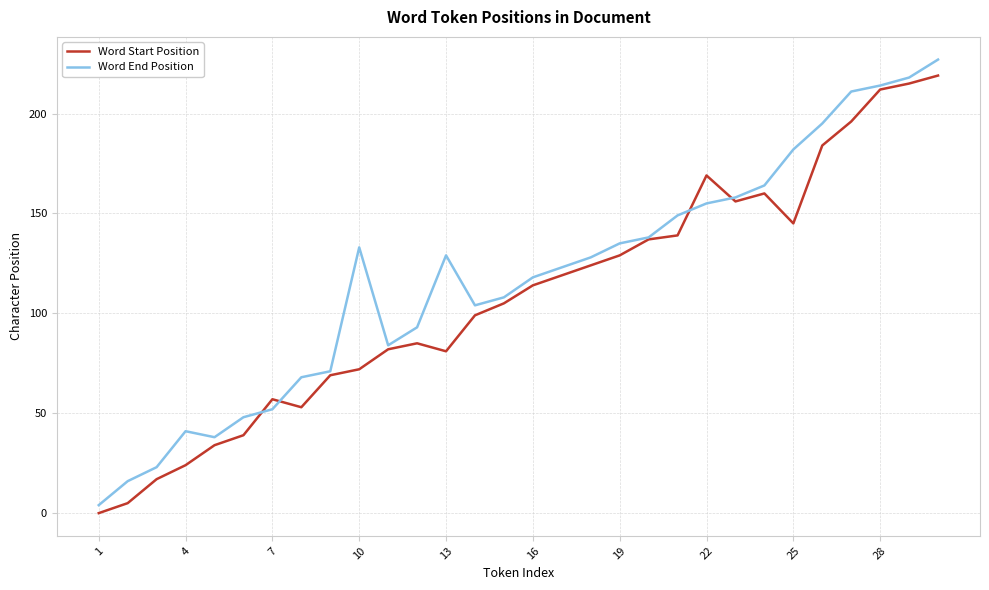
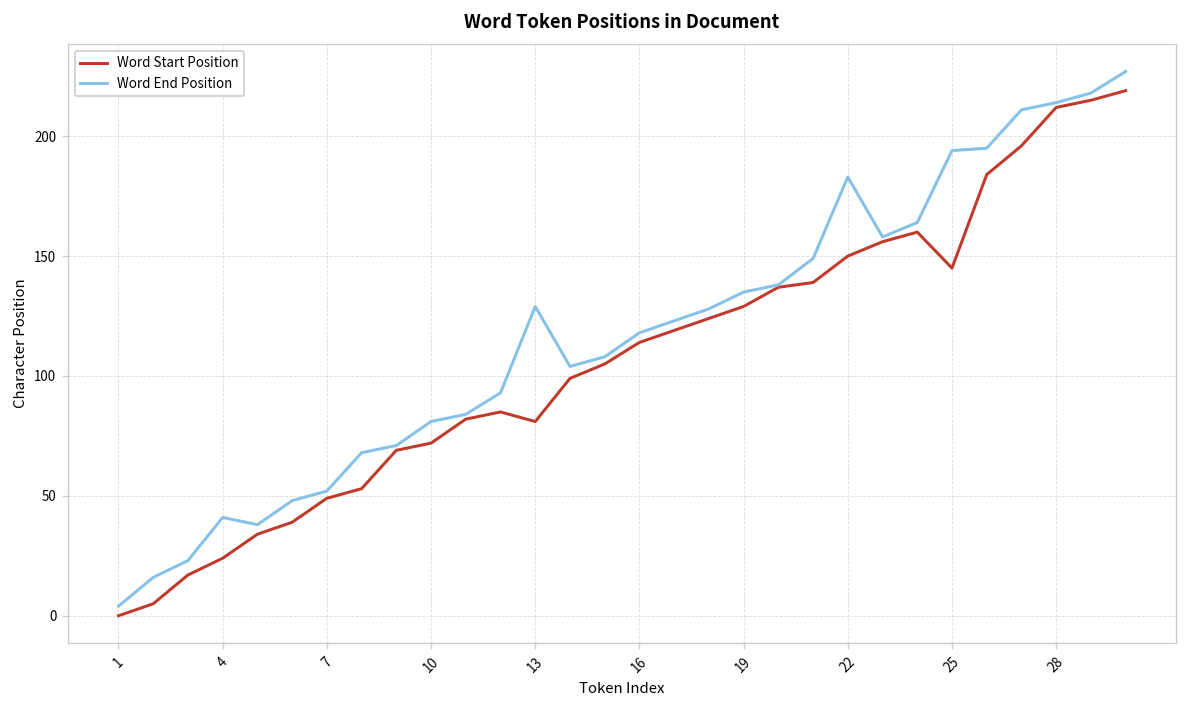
  {
    "Word Start Position": {
      "1": 0,
      "4": 24,
-     "7": 57,
+     "7": 49,
      "10": 72,
      "13": 81,
      "16": 114,
      "19": 129,
-     "22": 169,
+     "22": 150,
      "25": 145,
      "28": 212
    },
    "Word End Position": {
      "1": 4,
      "4": 41,
      "7": 52,
-     "10": 133,
+     "10": 81,
      "13": 129,
      "16": 118,
      "19": 135,
-     "22": 155,
-     "25": 182,
+     "22": 183,
+     "25": 194,
      "28": 214
    }
  }
